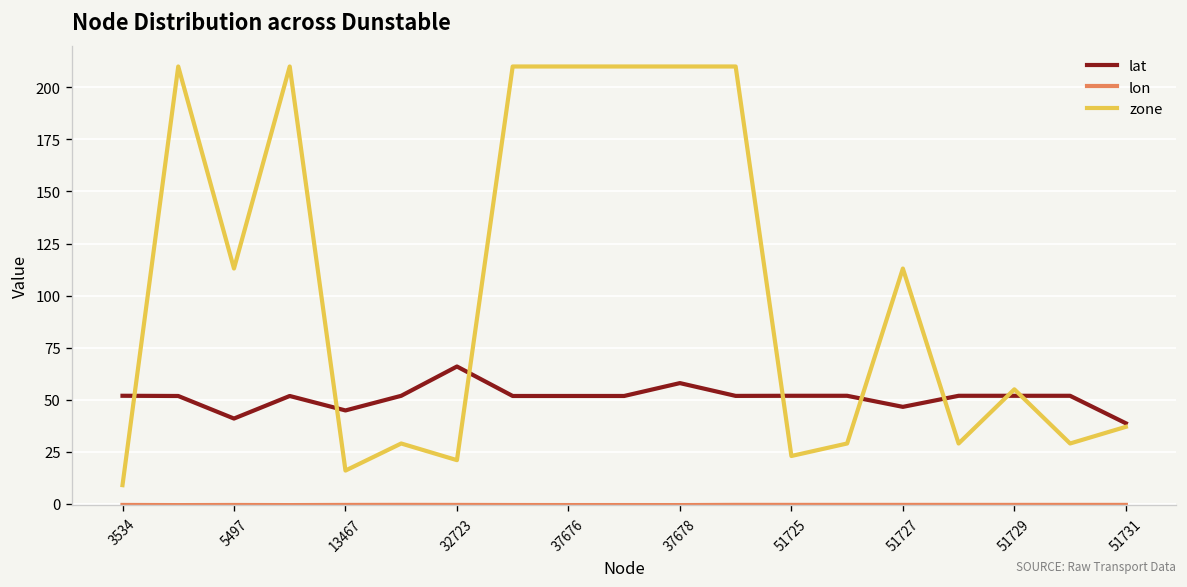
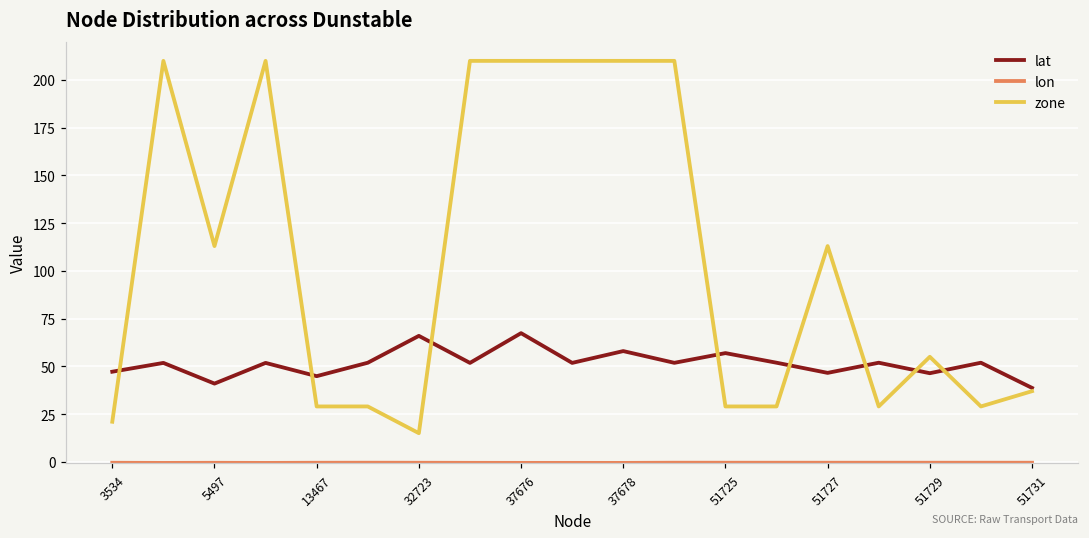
  {
    "lat": {
-     "3534": 52,
+     "3534": 47,
      "5497": 41,
      "13467": 45,
      "32723": 66,
-     "37676": 52,
+     "37676": 67,
      "37678": 58,
-     "51725": 52,
+     "51725": 57,
      "51727": 47,
-     "51729": 52,
+     "51729": 46,
      "51731": 39
    },
    "lon": {
      "3534": -1,
      "5497": -1,
      "13467": 0,
      "32723": 0,
      "37676": -1,
      "37678": -1,
      "51725": 0,
      "51727": 0,
      "51729": 0,
      "51731": 0
    },
    "zone": {
-     "3534": 9,
+     "3534": 21,
      "5497": 113,
-     "13467": 16,
-     "32723": 21,
+     "13467": 29,
+     "32723": 15,
      "37676": 210,
      "37678": 210,
-     "51725": 23,
+     "51725": 29,
      "51727": 113,
      "51729": 55,
      "51731": 37
    }
  }
